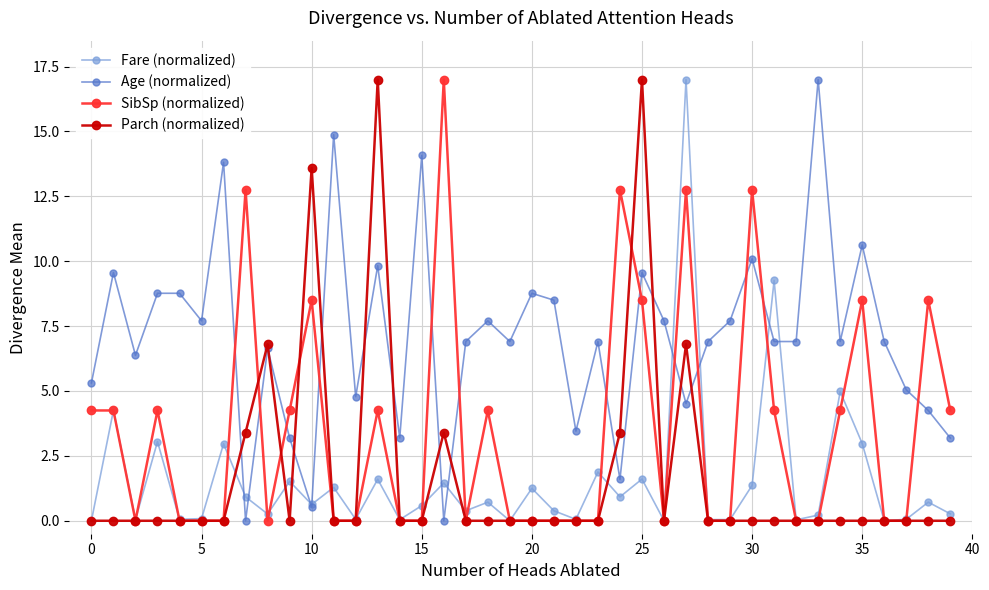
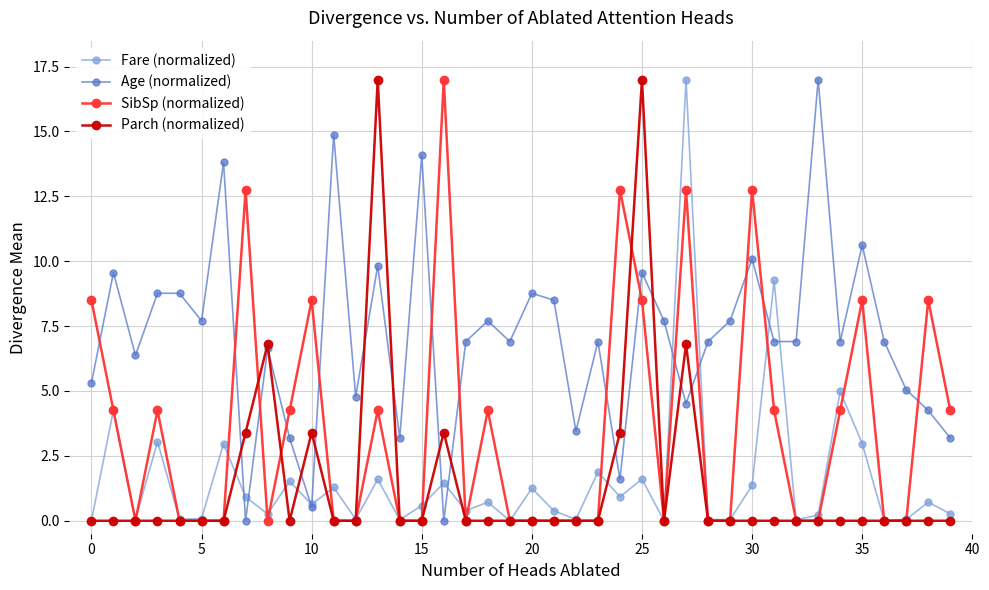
  {
    "SibSp (normalized)": {
-     "0": 4.3,
+     "0": 8.5,
      "10": 8.5,
      "25": 8.5,
      "30": 12.8,
      "35": 8.5
    },
    "Parch (normalized)": {
-     "10": 13.6,
+     "10": 3.4,
      "25": 17.0,
      "30": 0.0,
      "35": 0.0
    }
  }
